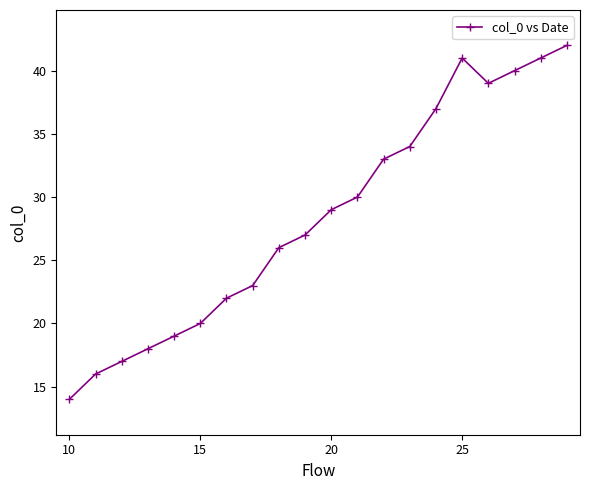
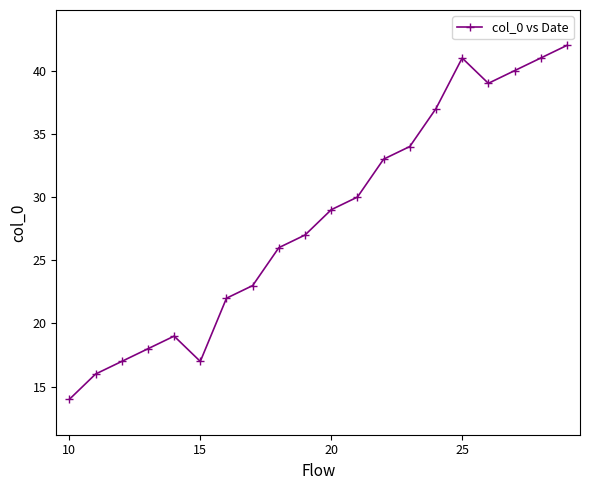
  {
    "10": 14,
-   "15": 20,
+   "15": 17,
    "20": 29,
    "25": 41
  }
